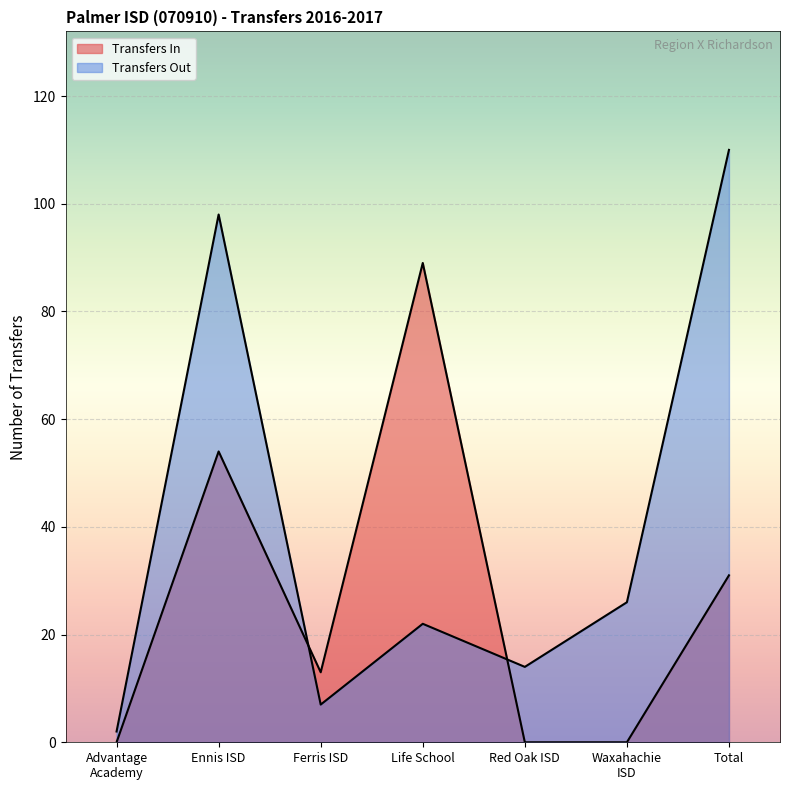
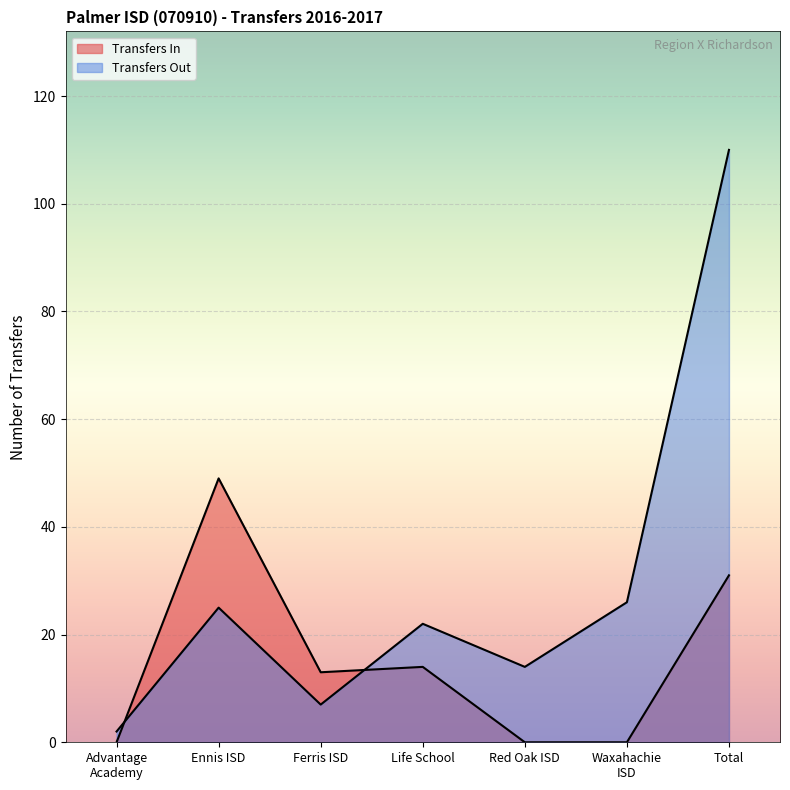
  {
    "Transfers In": {
      "Advantage Academy": 0,
-     "Ennis ISD": 54,
+     "Ennis ISD": 49,
      "Ferris ISD": 13,
-     "Life School": 89,
+     "Life School": 14,
      "Red Oak ISD": 0,
      "Waxahachie ISD": 0,
      "Total": 31
    },
    "Transfers Out": {
      "Advantage Academy": 2,
-     "Ennis ISD": 98,
+     "Ennis ISD": 25,
      "Ferris ISD": 7,
      "Life School": 22,
      "Red Oak ISD": 14,
      "Waxahachie ISD": 26,
      "Total": 110
    }
  }
